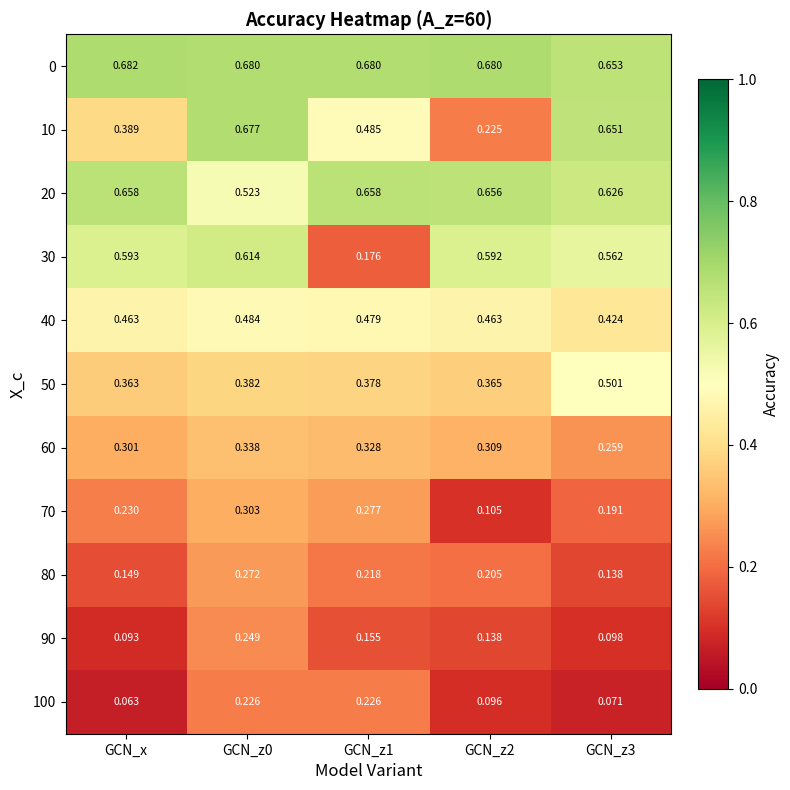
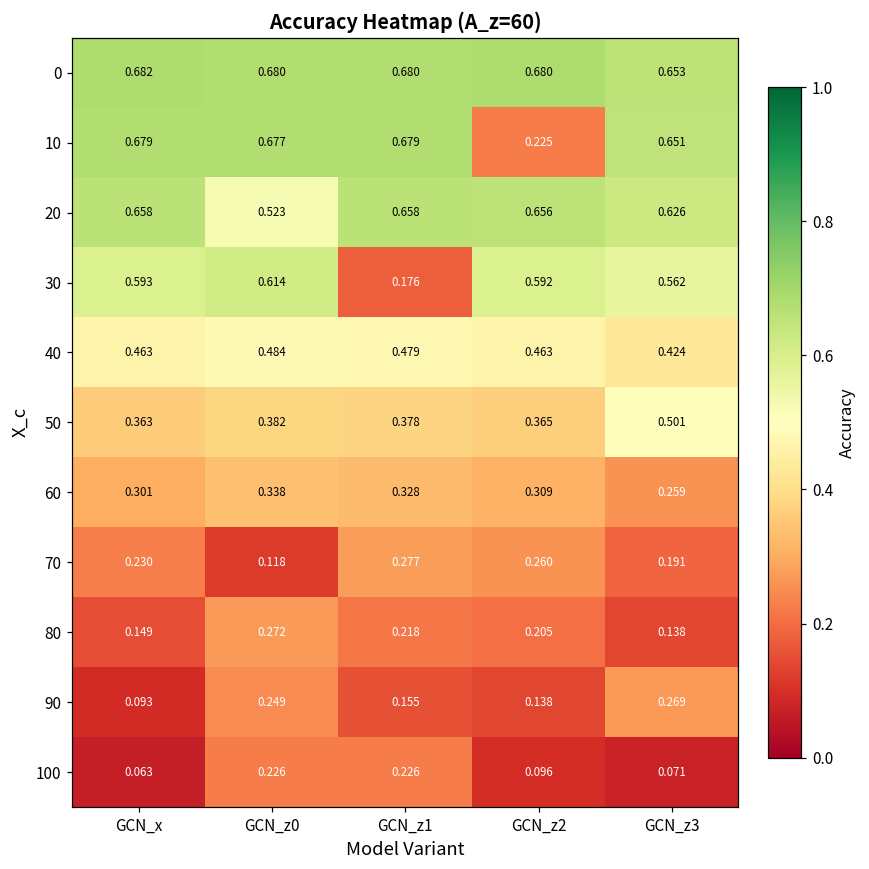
  {
    "0": {
      "GCN_x": 0.682,
      "GCN_z0": 0.680,
      "GCN_z1": 0.680,
      "GCN_z2": 0.680,
      "GCN_z3": 0.653
    },
    "10": {
-     "GCN_x": 0.389,
+     "GCN_x": 0.679,
      "GCN_z0": 0.677,
-     "GCN_z1": 0.485,
+     "GCN_z1": 0.679,
      "GCN_z2": 0.225,
      "GCN_z3": 0.651
    },
    "20": {
      "GCN_x": 0.658,
      "GCN_z0": 0.523,
      "GCN_z1": 0.658,
      "GCN_z2": 0.656,
      "GCN_z3": 0.626
    },
    "30": {
      "GCN_x": 0.593,
      "GCN_z0": 0.614,
      "GCN_z1": 0.176,
      "GCN_z2": 0.592,
      "GCN_z3": 0.562
    },
    "40": {
      "GCN_x": 0.463,
      "GCN_z0": 0.484,
      "GCN_z1": 0.479,
      "GCN_z2": 0.463,
      "GCN_z3": 0.424
    },
    "50": {
      "GCN_x": 0.363,
      "GCN_z0": 0.382,
      "GCN_z1": 0.378,
      "GCN_z2": 0.365,
      "GCN_z3": 0.501
    },
    "60": {
      "GCN_x": 0.301,
      "GCN_z0": 0.338,
      "GCN_z1": 0.328,
      "GCN_z2": 0.309,
      "GCN_z3": 0.259
    },
    "70": {
      "GCN_x": 0.230,
-     "GCN_z0": 0.303,
+     "GCN_z0": 0.118,
      "GCN_z1": 0.277,
-     "GCN_z2": 0.105,
+     "GCN_z2": 0.260,
      "GCN_z3": 0.191
    },
    "80": {
      "GCN_x": 0.149,
      "GCN_z0": 0.272,
      "GCN_z1": 0.218,
      "GCN_z2": 0.205,
      "GCN_z3": 0.138
    },
    "90": {
      "GCN_x": 0.093,
      "GCN_z0": 0.249,
      "GCN_z1": 0.155,
      "GCN_z2": 0.138,
-     "GCN_z3": 0.098
+     "GCN_z3": 0.269
    },
    "100": {
      "GCN_x": 0.063,
      "GCN_z0": 0.226,
      "GCN_z1": 0.226,
      "GCN_z2": 0.096,
      "GCN_z3": 0.071
    }
  }
